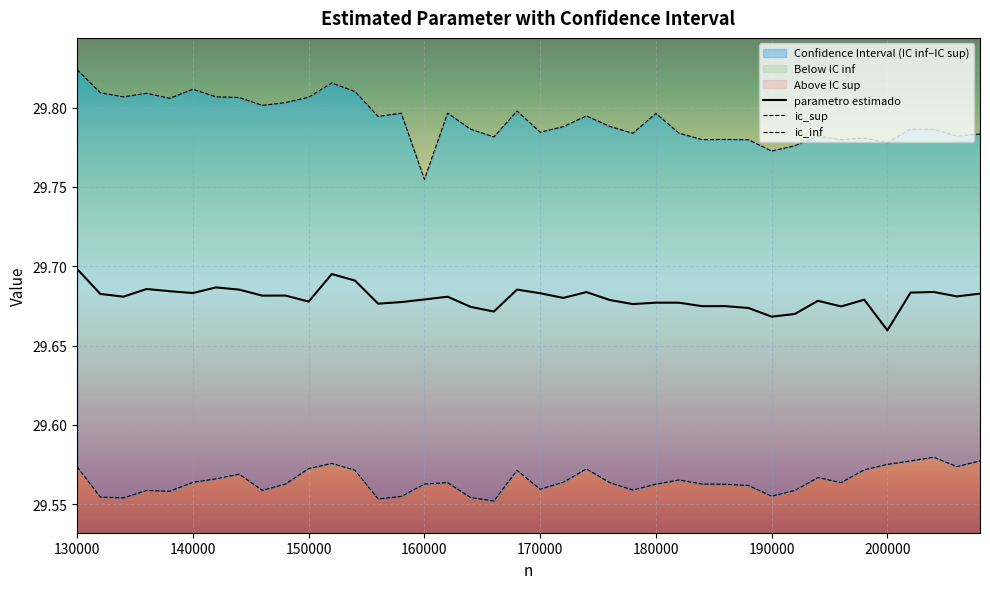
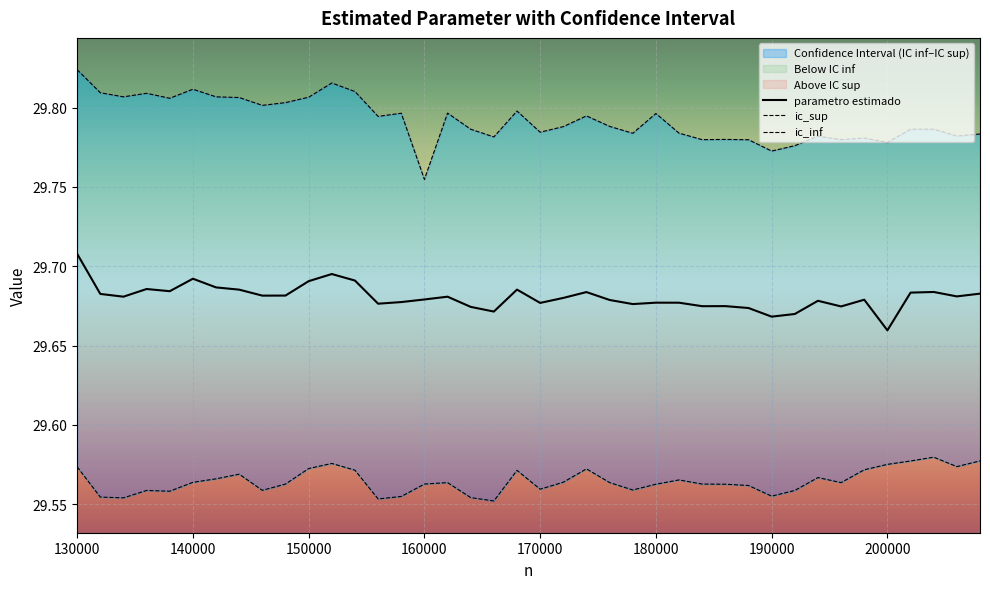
  {
    "parametro estimado": {
-     "130000": 29.698,
-     "140000": 29.683,
-     "150000": 29.678,
+     "130000": 29.708,
+     "140000": 29.692,
+     "150000": 29.691,
      "160000": 29.679,
-     "170000": 29.683,
+     "170000": 29.677,
      "180000": 29.677,
      "190000": 29.668,
      "200000": 29.660
    },
    "Confidence Interval (IC inf–IC sup)": {
      "130000": 29.824,
      "140000": 29.812,
      "150000": 29.806,
      "160000": 29.755,
      "170000": 29.784,
      "180000": 29.796,
      "190000": 29.773,
      "200000": 29.778
    }
  }
